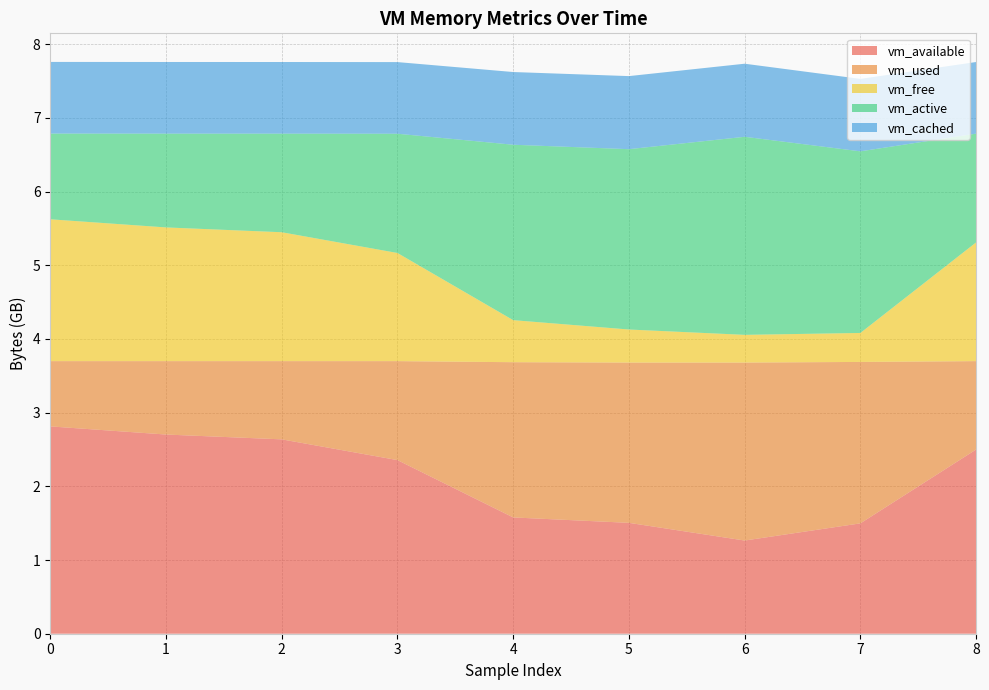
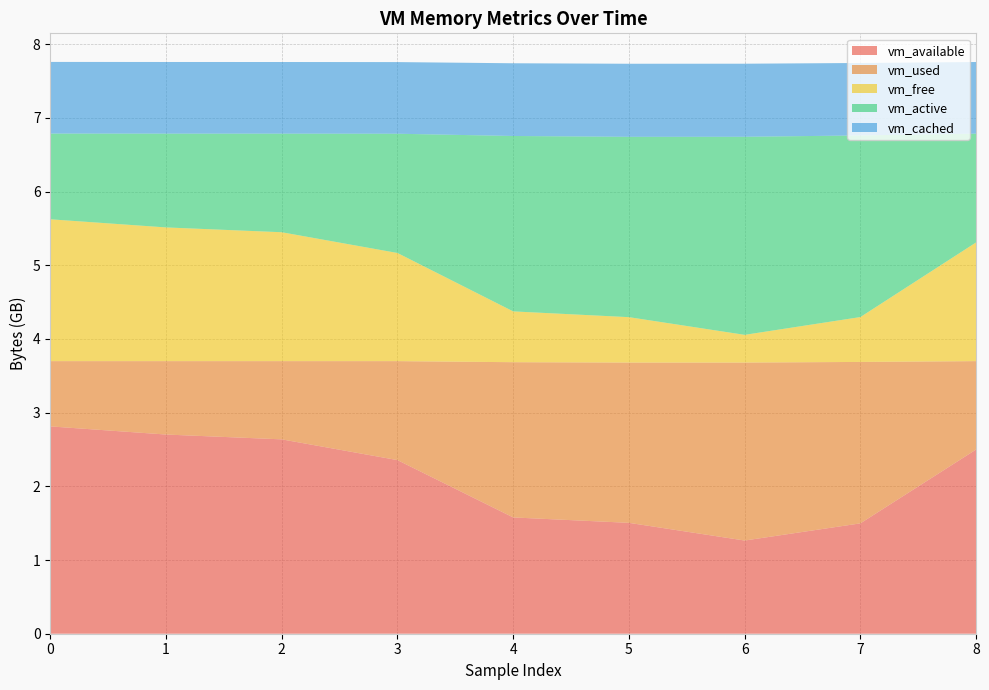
  {
    "vm_free": {
      "0": 1.9,
      "1": 1.8,
      "2": 1.7,
      "3": 1.5,
-     "4": 0.6,
-     "5": 0.4,
+     "4": 0.7,
+     "5": 0.6,
      "6": 0.4,
-     "7": 0.4,
+     "7": 0.6,
      "8": 1.6
    },
    "vm_active": {
      "0": 1.2,
      "1": 1.3,
      "2": 1.3,
      "3": 1.6,
      "4": 2.4,
      "5": 2.4,
      "6": 2.7,
      "8": 1.5
    },
    "vm_cached": {
      "0": 1.0,
      "1": 1.0,
      "2": 1.0,
      "3": 1.0,
      "4": 1.0,
      "5": 1.0,
      "6": 1.0,
      "8": 1.0
    }
  }
